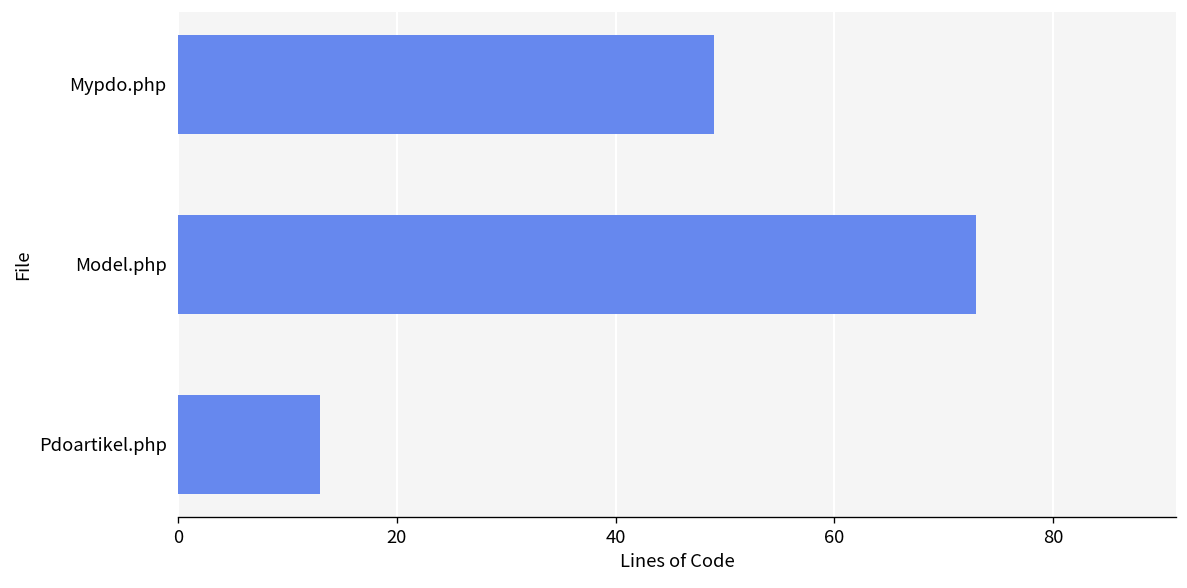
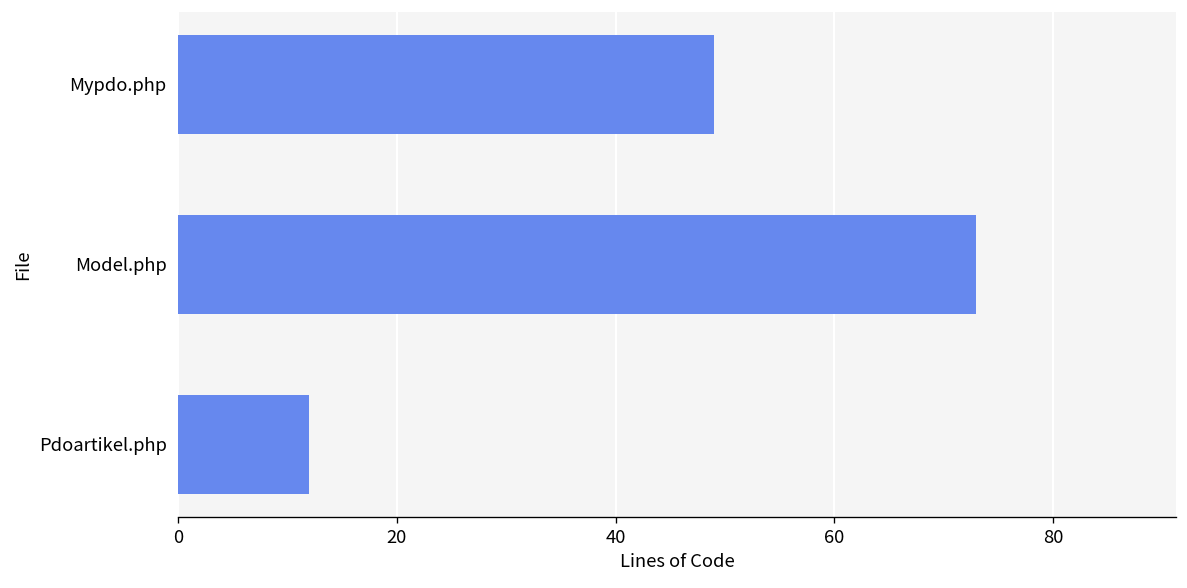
  {
    "Mypdo.php": 49,
    "Model.php": 73,
-   "Pdoartikel.php": 13
+   "Pdoartikel.php": 12
  }
